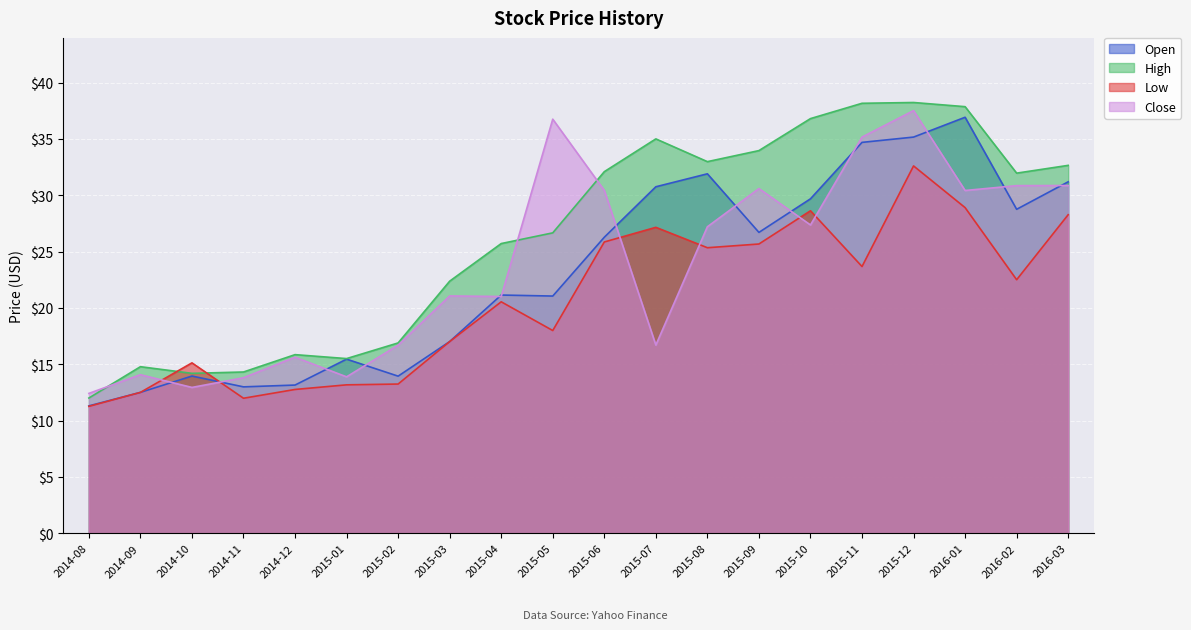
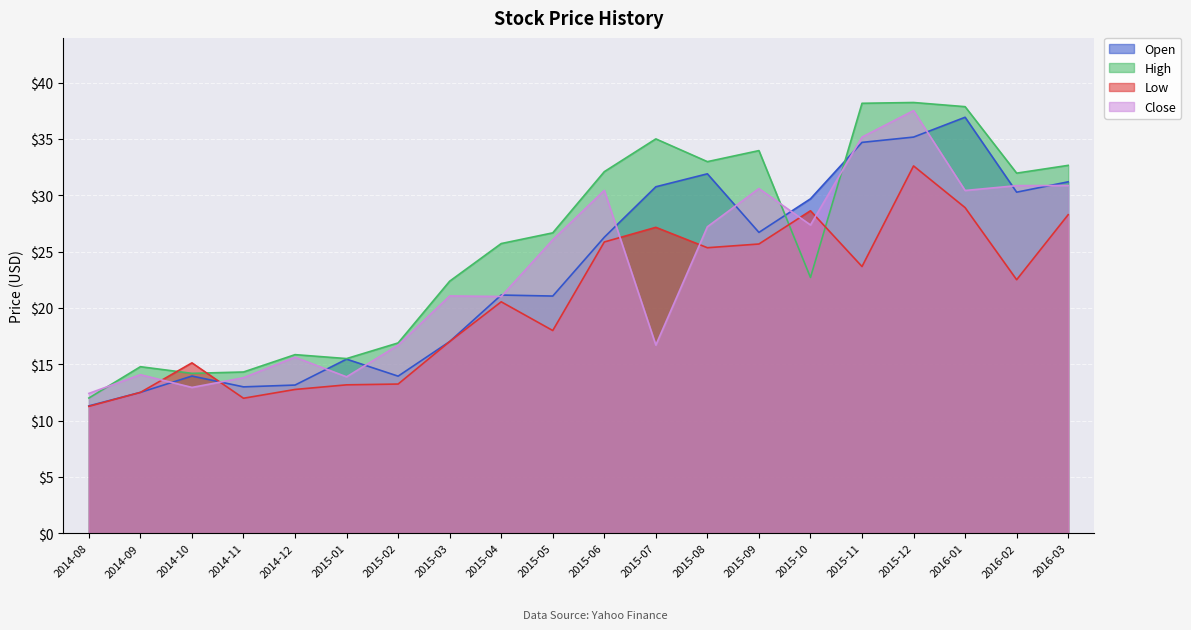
  {
    "Open": {
      "2014-10": "$14.0",
      "2014-11": "$13.0",
      "2014-12": "$13.2",
      "2015-02": "$13.9",
      "2015-05": "$21.1",
      "2015-06": "$26.3",
      "2015-07": "$30.8",
      "2015-08": "$31.9",
      "2015-09": "$26.7",
      "2015-10": "$29.7",
      "2015-11": "$34.7",
      "2015-12": "$35.2",
      "2016-01": "$36.9",
-     "2016-02": "$28.8",
+     "2016-02": "$30.3",
      "2016-03": "$31.2"
    },
    "High": {
      "2014-08": "$12.0",
      "2014-09": "$14.8",
      "2014-10": "$14.2",
      "2014-11": "$14.3",
      "2014-12": "$15.9",
      "2015-03": "$22.4",
      "2015-04": "$25.7",
      "2015-05": "$26.7",
      "2015-06": "$32.1",
      "2015-07": "$35.0",
      "2015-08": "$33.0",
      "2015-09": "$34.0",
-     "2015-10": "$36.8",
+     "2015-10": "$22.7",
      "2015-11": "$38.2",
      "2015-12": "$38.2",
      "2016-01": "$37.9",
      "2016-02": "$32.0",
      "2016-03": "$32.7"
    },
    "Low": {
      "2014-10": "$15.1",
      "2014-11": "$12.0",
      "2014-12": "$12.8",
      "2015-01": "$13.2",
      "2015-02": "$13.2",
      "2015-04": "$20.5",
      "2015-05": "$18.0",
      "2015-06": "$25.9",
      "2015-07": "$27.2",
      "2015-08": "$25.3",
      "2015-09": "$25.7",
      "2015-10": "$28.6",
      "2015-11": "$23.7",
      "2015-12": "$32.6",
      "2016-01": "$28.9",
      "2016-02": "$22.5",
      "2016-03": "$28.3"
    },
    "Close": {
      "2014-08": "$12.4",
      "2014-09": "$14.1",
      "2014-10": "$12.9",
      "2014-11": "$13.8",
      "2014-12": "$15.6",
      "2015-01": "$13.9",
      "2015-03": "$21.1",
-     "2015-05": "$36.8",
+     "2015-05": "$26.0",
      "2015-06": "$30.4",
      "2015-07": "$16.7",
      "2015-08": "$27.2",
      "2015-09": "$30.6",
      "2015-10": "$27.4",
      "2015-11": "$35.2",
      "2015-12": "$37.5",
      "2016-01": "$30.4",
      "2016-02": "$30.9",
      "2016-03": "$30.9"
    }
  }
